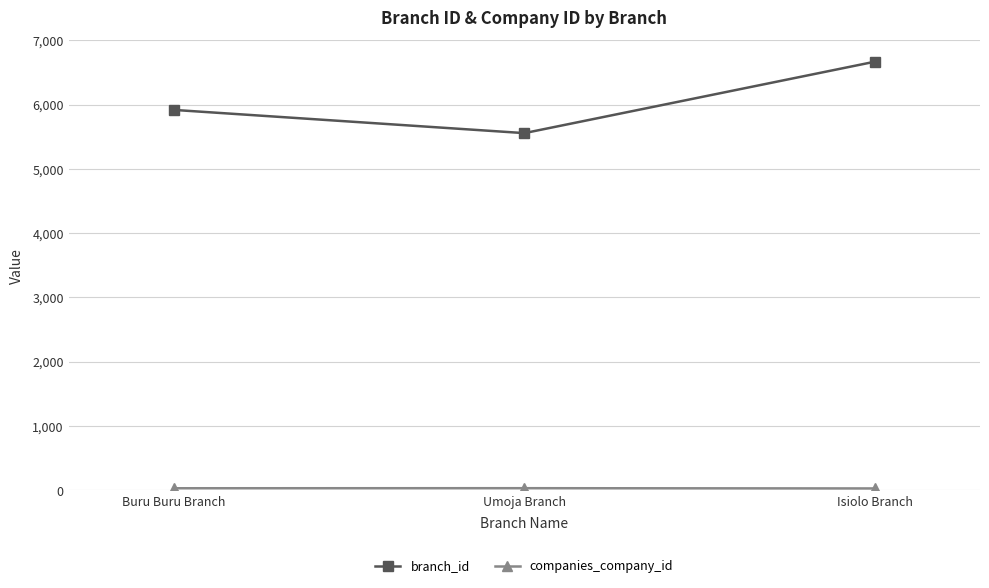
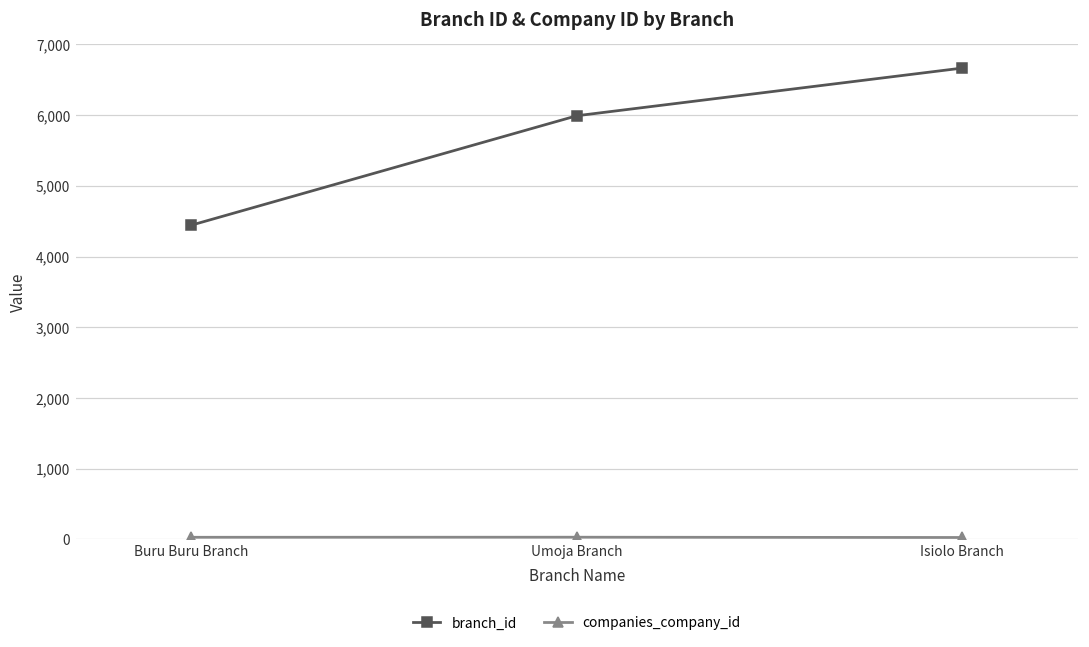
  {
    "branch_id": {
-     "Buru Buru Branch": "5,900",
-     "Umoja Branch": "5,600",
+     "Buru Buru Branch": "4,400",
+     "Umoja Branch": "6,000",
      "Isiolo Branch": "6,700"
    },
    "companies_company_id": {
      "Buru Buru Branch": "0",
      "Umoja Branch": "0",
      "Isiolo Branch": "0"
    }
  }
